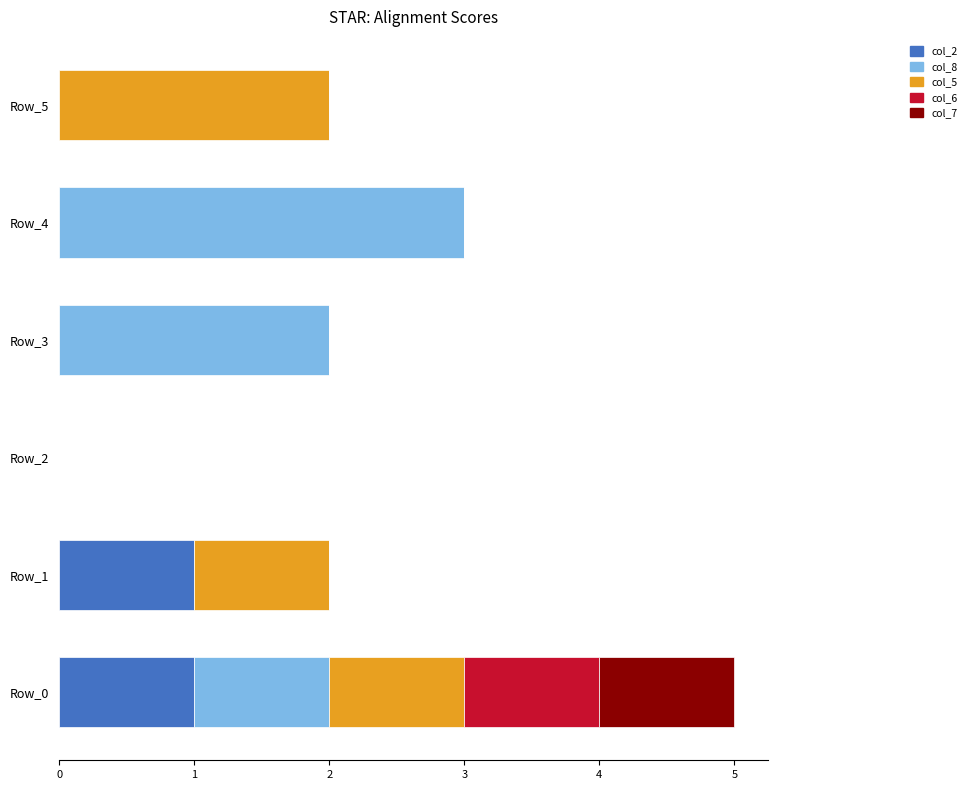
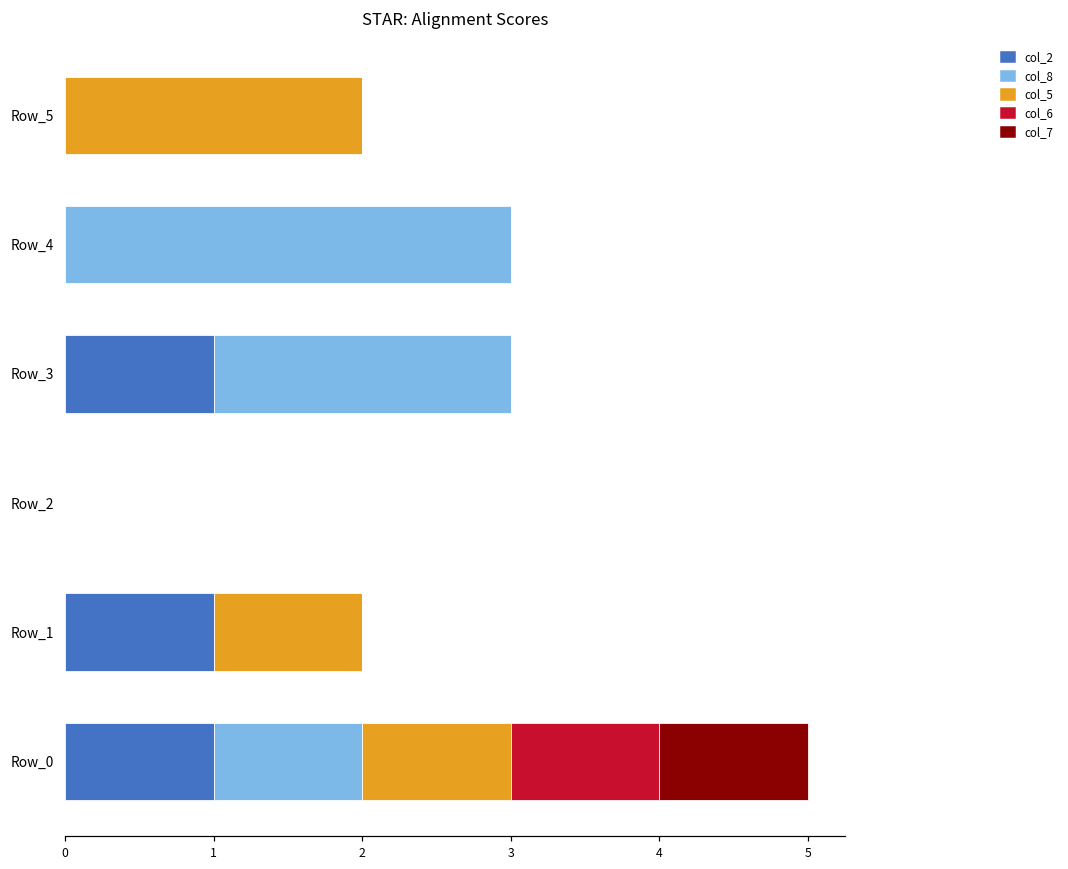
  {
    "col_2": {
      "Row_5": 0,
      "Row_4": 0,
-     "Row_3": 0,
+     "Row_3": 1,
      "Row_2": 0,
      "Row_1": 1,
      "Row_0": 1
    },
    "col_6": {
      "Row_5": 0,
      "Row_4": 0,
      "Row_3": 0,
      "Row_2": 0,
      "Row_1": 0,
      "Row_0": 1
    },
    "col_7": {
      "Row_5": 0,
      "Row_4": 0,
      "Row_3": 0,
      "Row_2": 0,
      "Row_1": 0,
      "Row_0": 1
    }
  }
